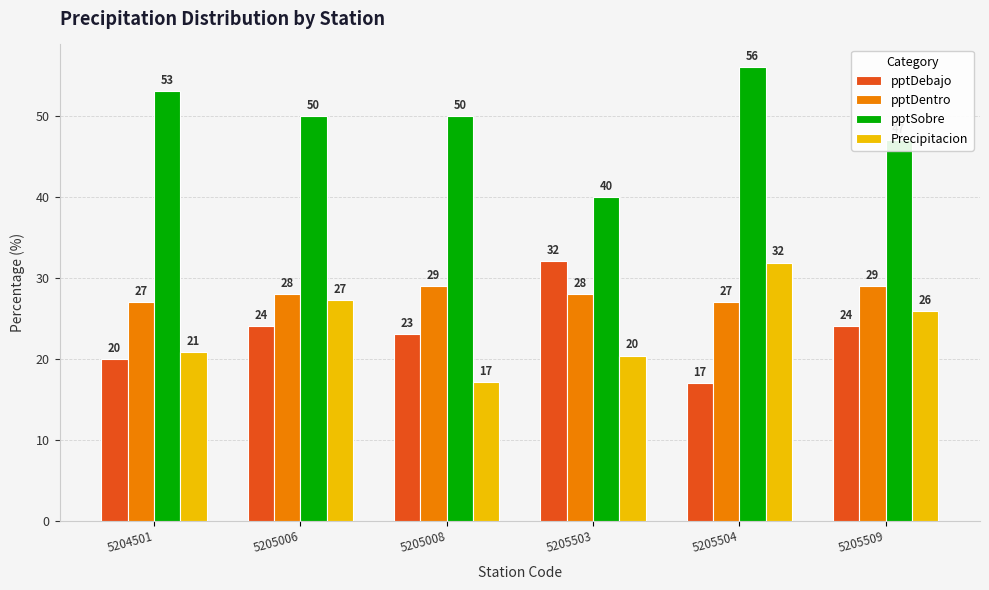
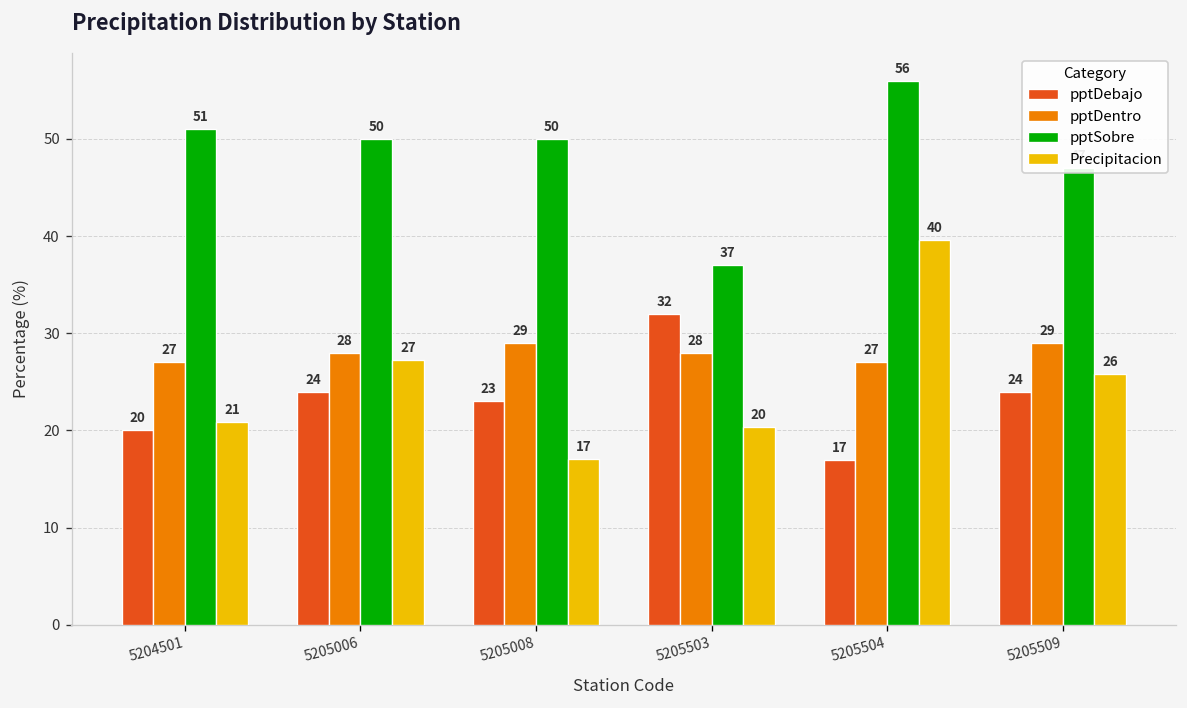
  {
    "pptSobre": {
-     "5204501": 53,
+     "5204501": 51,
      "5205006": 50,
      "5205008": 50,
-     "5205503": 40,
+     "5205503": 37,
      "5205504": 56
    },
    "Precipitacion": {
      "5204501": 21,
      "5205006": 27,
      "5205008": 17,
      "5205503": 20,
-     "5205504": 32,
+     "5205504": 40,
      "5205509": 26
    }
  }
